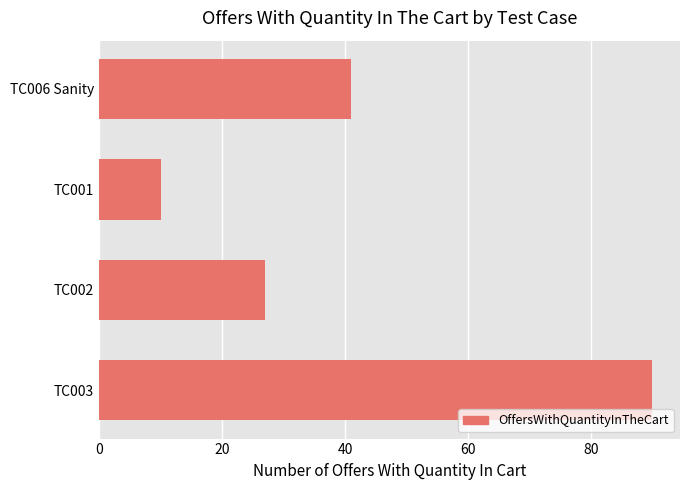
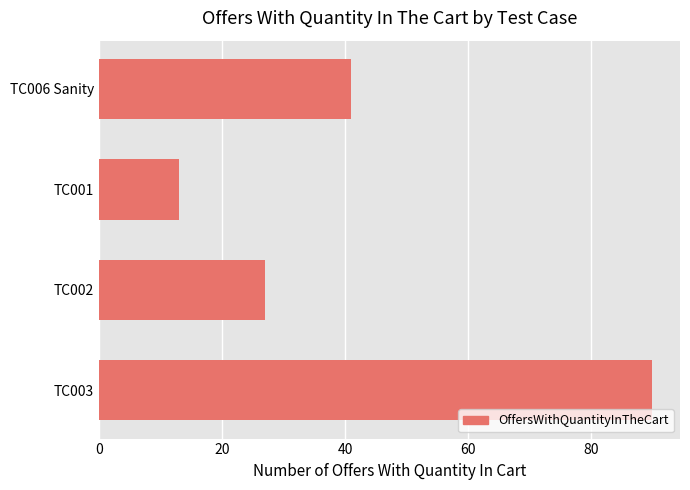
  {
    "TC006 Sanity": 41,
-   "TC001": 10,
+   "TC001": 13,
    "TC002": 27,
    "TC003": 90
  }
